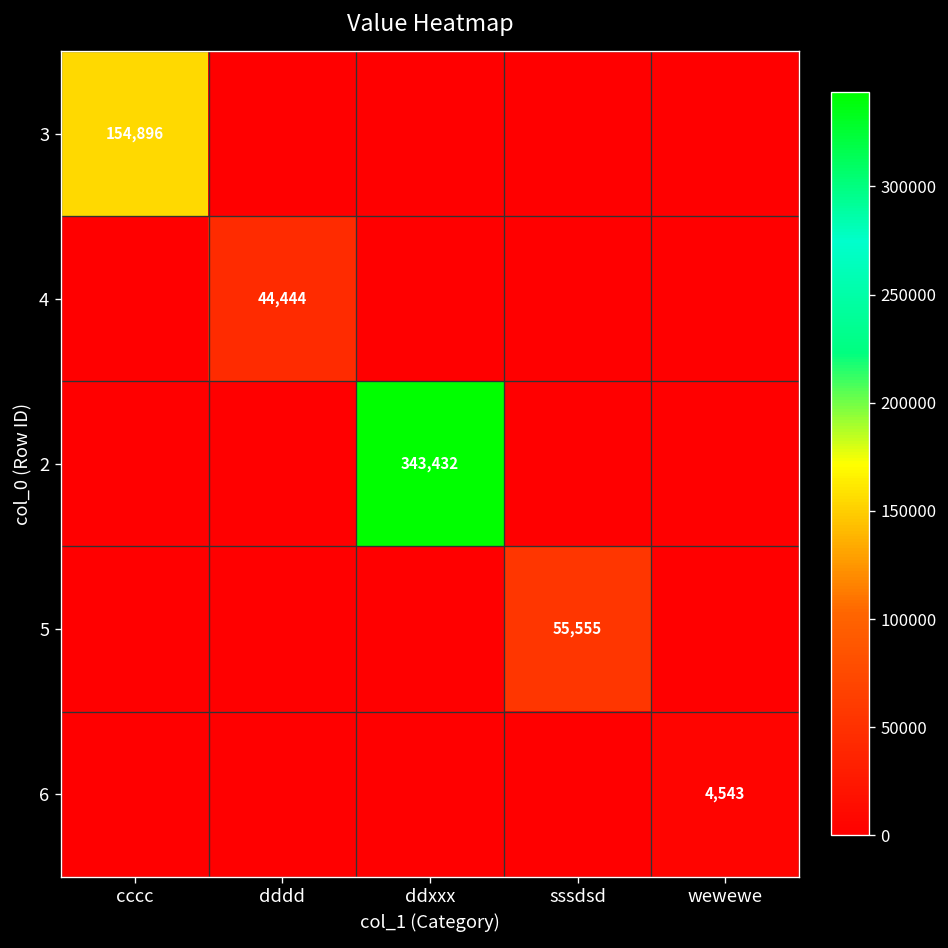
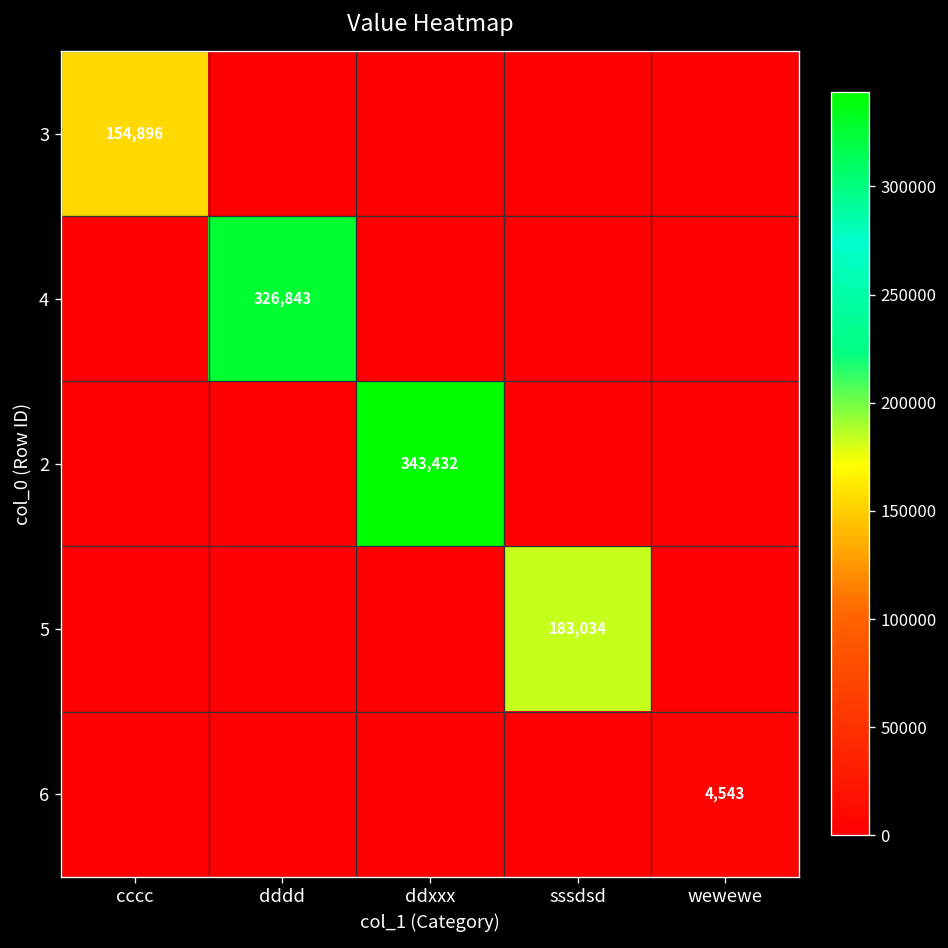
  {
    "3": {
      "cccc": "154,896"
    },
    "4": {
-     "dddd": "44,444"
+     "dddd": "326,843"
    },
    "2": {
      "ddxxx": "343,432"
    },
    "5": {
-     "sssdsd": "55,555"
+     "sssdsd": "183,034"
    },
    "6": {
      "wewewe": "4,543"
    }
  }
